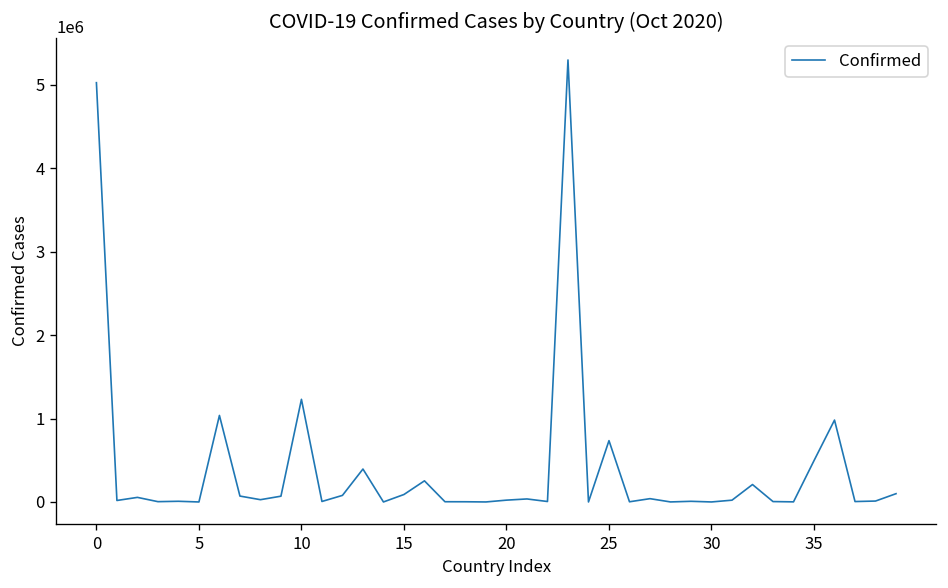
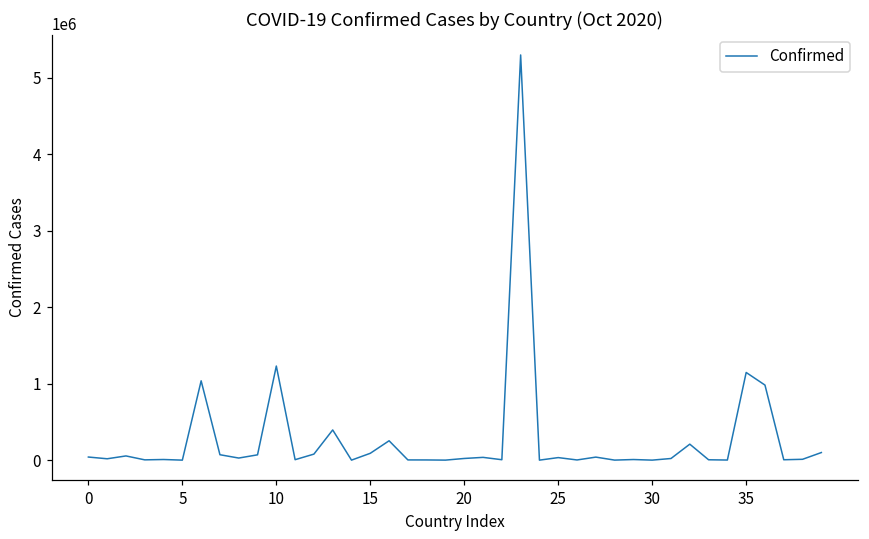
  {
-   "0": 5000000,
+   "0": 0,
    "5": 0,
    "10": 1200000,
    "15": 100000,
    "20": 0,
-   "25": 700000,
+   "25": 0,
    "30": 0,
-   "35": 500000
+   "35": 1100000
  }
